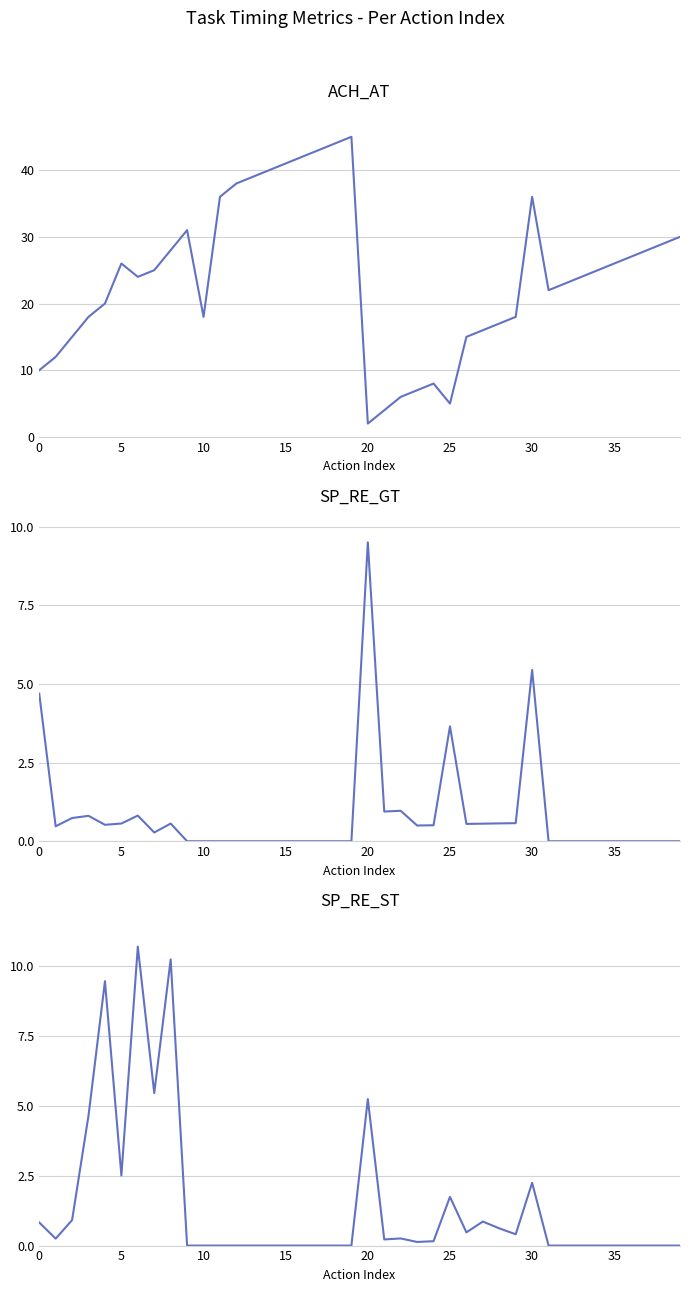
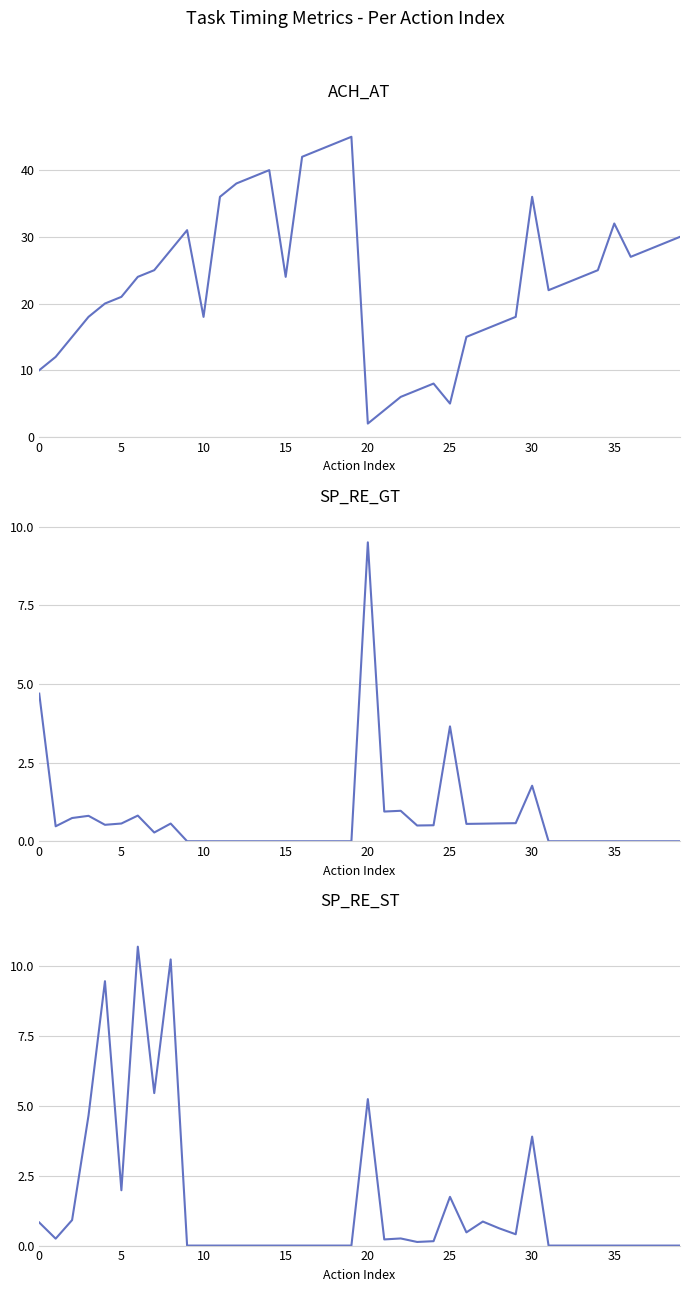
  {
    "ACH_AT": {
      "0": 10,
-     "5": 26,
+     "5": 21,
      "10": 18,
-     "15": 41,
+     "15": 24,
      "20": 2,
      "25": 5,
      "30": 36,
-     "35": 26
+     "35": 32
    },
    "SP_RE_GT": {
      "0": 4.7,
      "5": 0.6,
      "10": 0.0,
      "15": 0.0,
      "20": 9.5,
      "25": 3.7,
-     "30": 5.4,
+     "30": 1.8,
      "35": 0.0
    },
    "SP_RE_ST": {
      "0": 0.8,
-     "5": 2.5,
+     "5": 2.0,
      "10": 0.0,
      "15": 0.0,
      "20": 5.2,
      "25": 1.7,
-     "30": 2.2,
+     "30": 3.9,
      "35": 0.0
    }
  }
